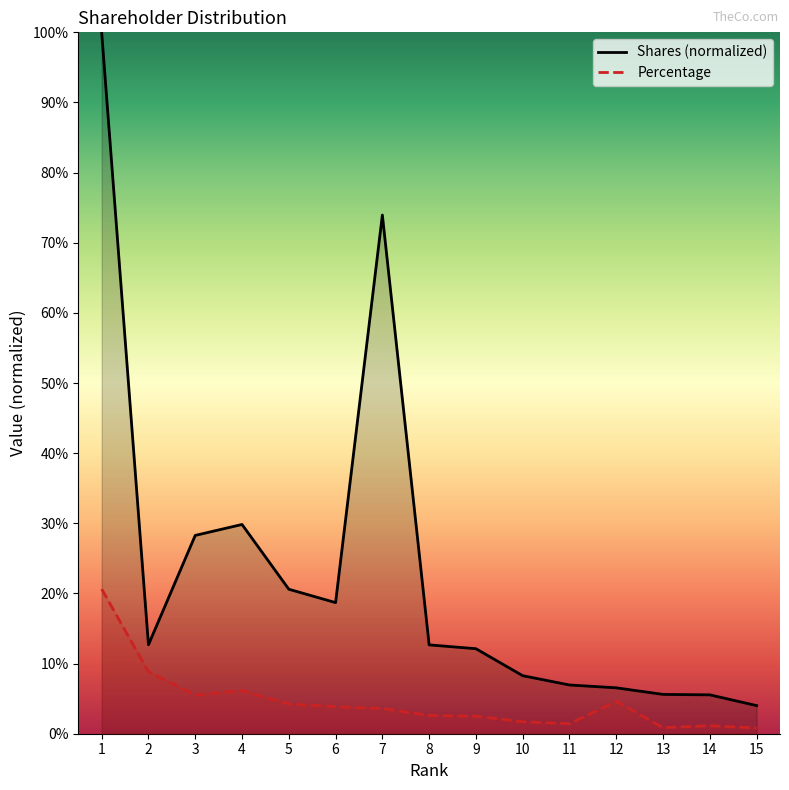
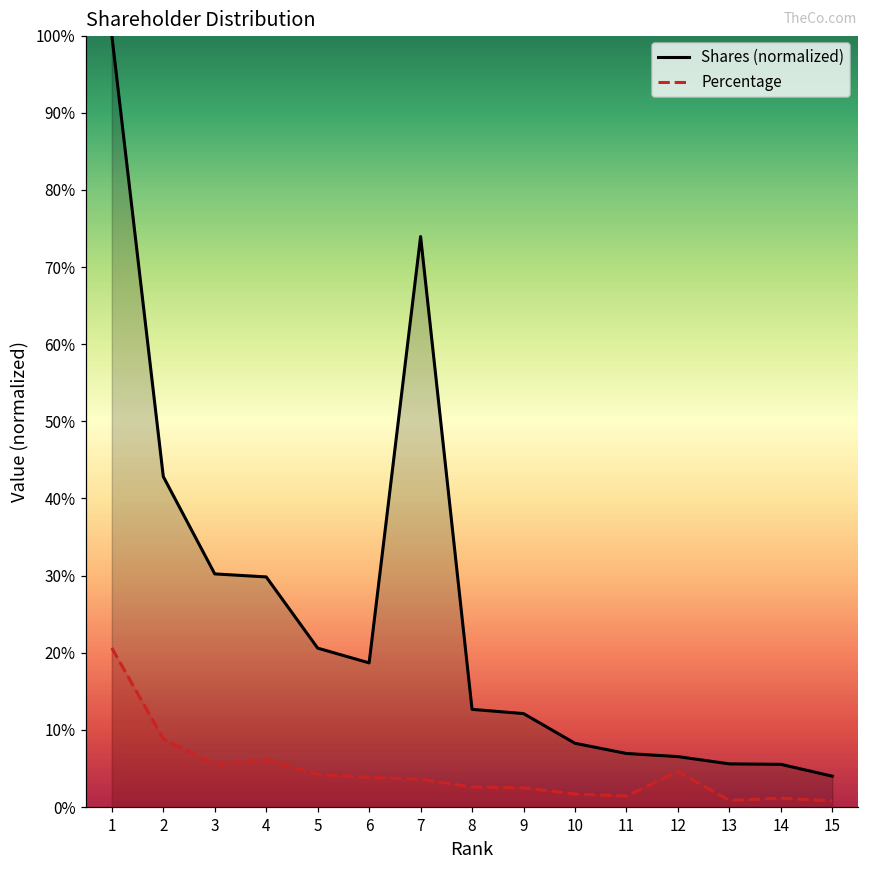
  {
    "Shares (normalized)": {
      "1": "100%",
-     "2": "13%",
-     "3": "28%",
+     "2": "43%",
+     "3": "30%",
      "4": "30%",
      "5": "21%",
      "6": "19%",
      "7": "74%",
      "8": "13%",
      "9": "12%",
      "10": "8%",
      "11": "7%",
      "12": "7%",
      "13": "6%",
      "14": "6%",
      "15": "4%"
    },
    "Percentage": {
      "1": "21%",
      "2": "9%",
      "3": "6%",
      "4": "6%",
      "5": "4%",
      "6": "4%",
      "7": "4%",
      "8": "3%",
      "9": "2%",
      "10": "2%",
      "11": "1%",
      "12": "5%",
      "13": "1%",
      "14": "1%",
      "15": "1%"
    }
  }
